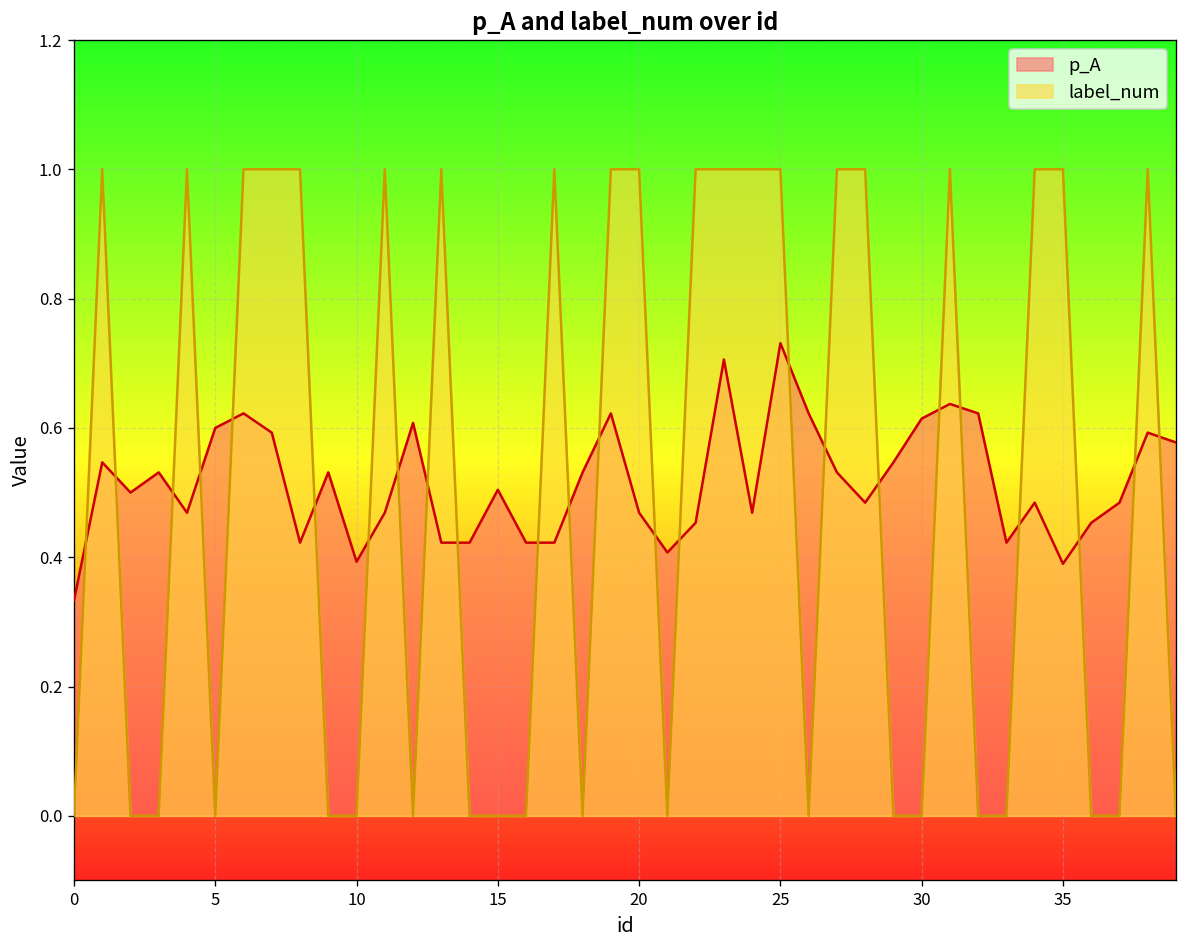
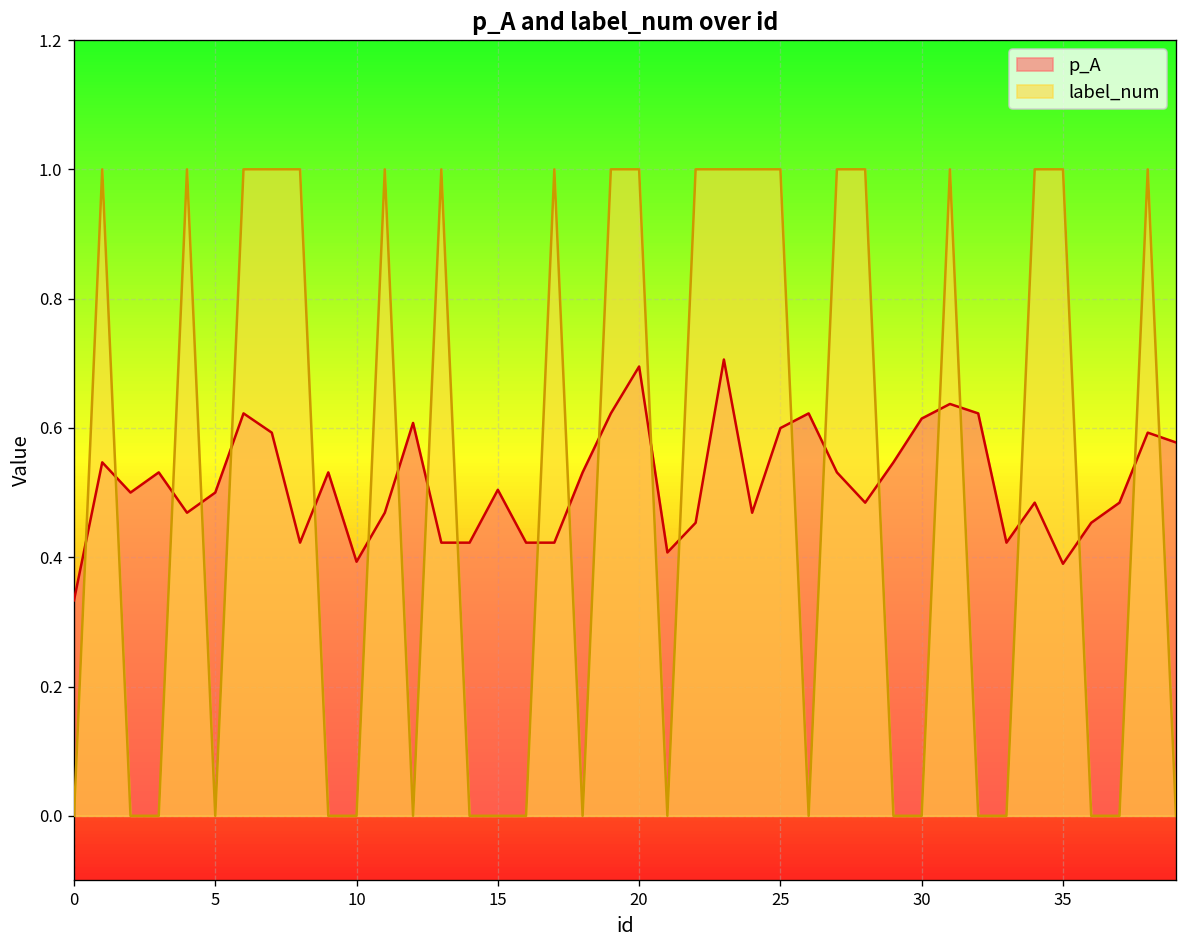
  {
    "p_A": {
      "0": 0.33,
-     "5": 0.6,
+     "5": 0.5,
      "10": 0.39,
      "15": 0.50,
-     "20": 0.47,
-     "25": 0.73,
+     "20": 0.69,
+     "25": 0.60,
      "30": 0.61,
      "35": 0.39
    },
    "label_num": {
      "0": 0.00,
      "5": 0.00,
      "10": 0.00,
      "15": 0.00,
      "20": 1.00,
      "25": 1.00,
      "30": 0.00,
      "35": 1.00
    }
  }
